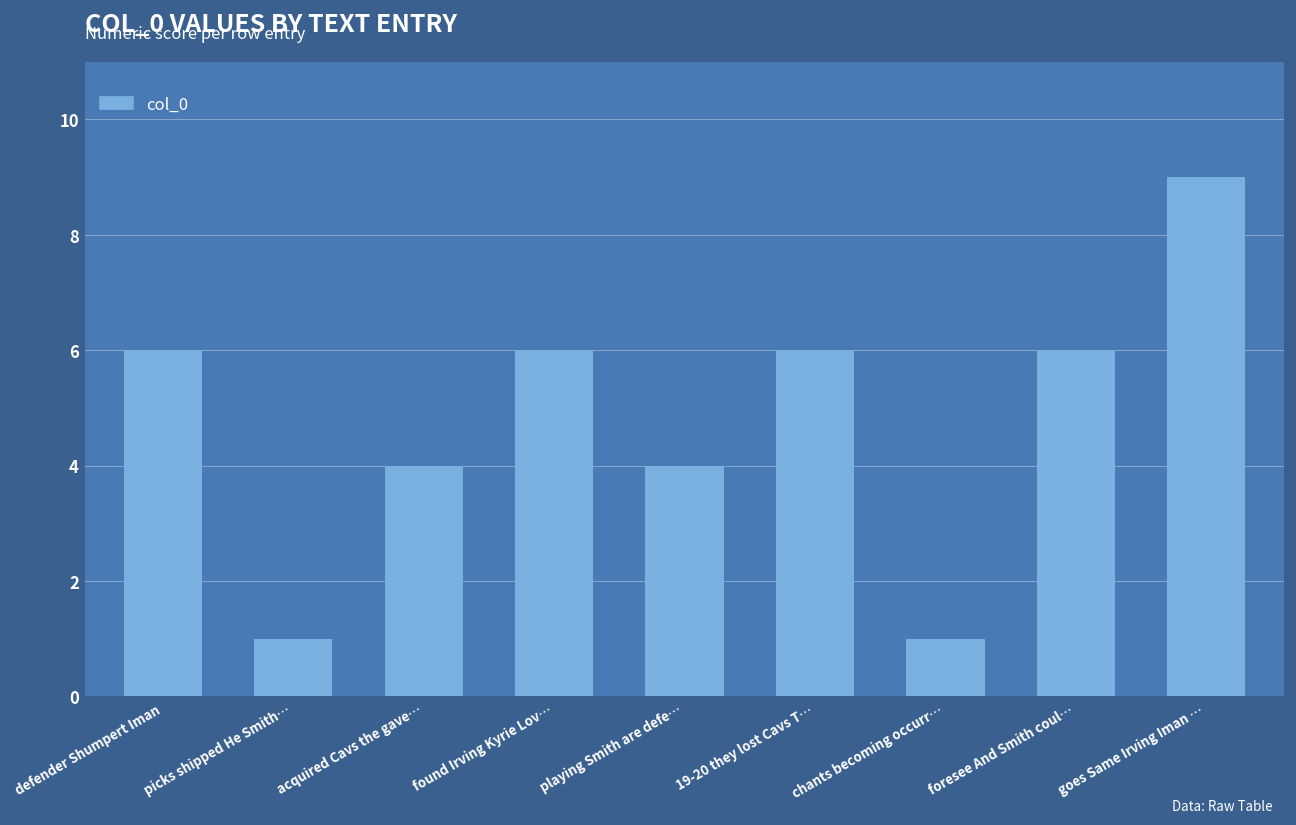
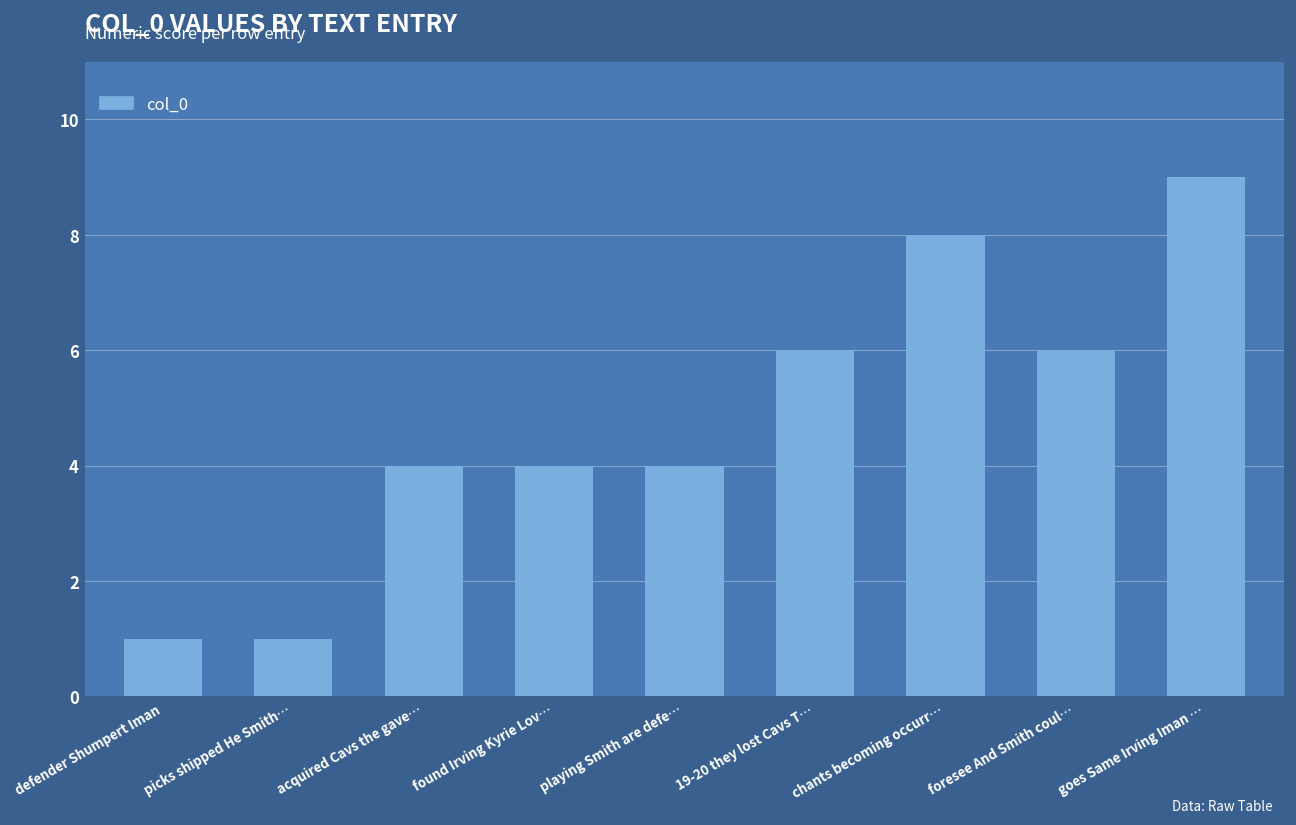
  {
-   "defender Shumpert Iman": 6,
+   "defender Shumpert Iman": 1,
    "picks shipped He Smith…": 1,
    "acquired Cavs the gave…": 4,
-   "found Irving Kyrie Lov…": 6,
+   "found Irving Kyrie Lov…": 4,
    "playing Smith are defe…": 4,
    "19-20 they lost Cavs T…": 6,
-   "chants becoming occurr…": 1,
+   "chants becoming occurr…": 8,
    "foresee And Smith coul…": 6,
    "goes Same Irving Iman …": 9
  }
